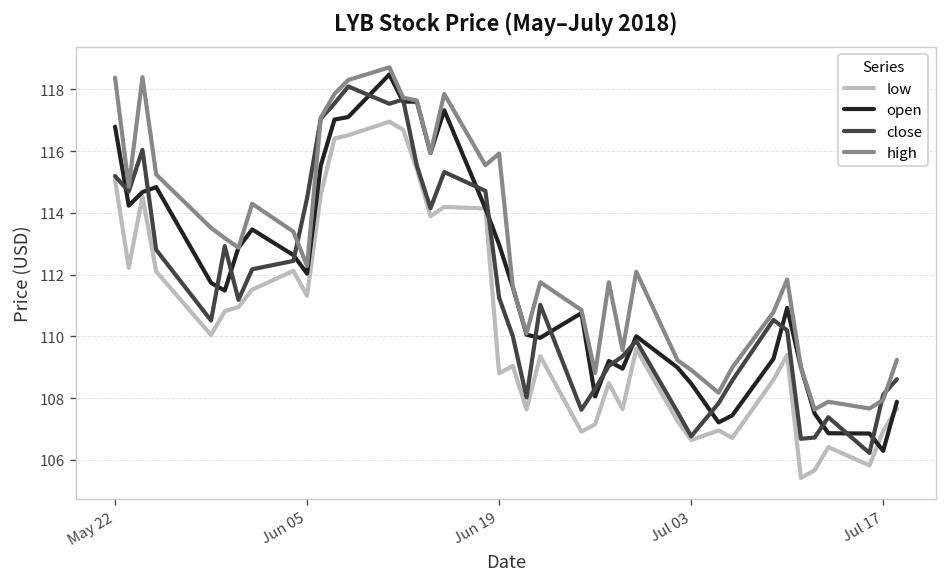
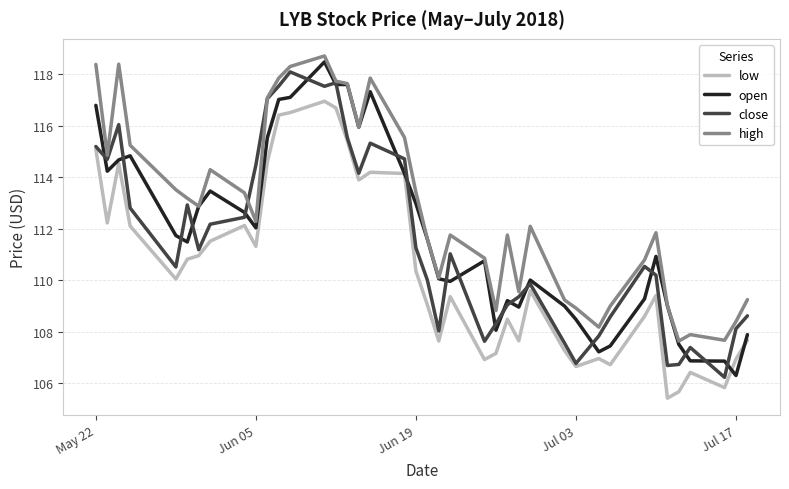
  {
    "low": {
      "May 22": 115.1,
      "Jun 05": 111.3,
-     "Jun 19": 108.8,
+     "Jun 19": 110.4,
      "Jul 03": 106.6,
      "Jul 17": 106.9
    },
    "high": {
      "May 22": 118.4,
      "Jun 05": 112.3,
-     "Jun 19": 115.9,
+     "Jun 19": 113.4,
      "Jul 03": 108.9,
-     "Jul 17": 107.9
+     "Jul 17": 108.4
    }
  }
